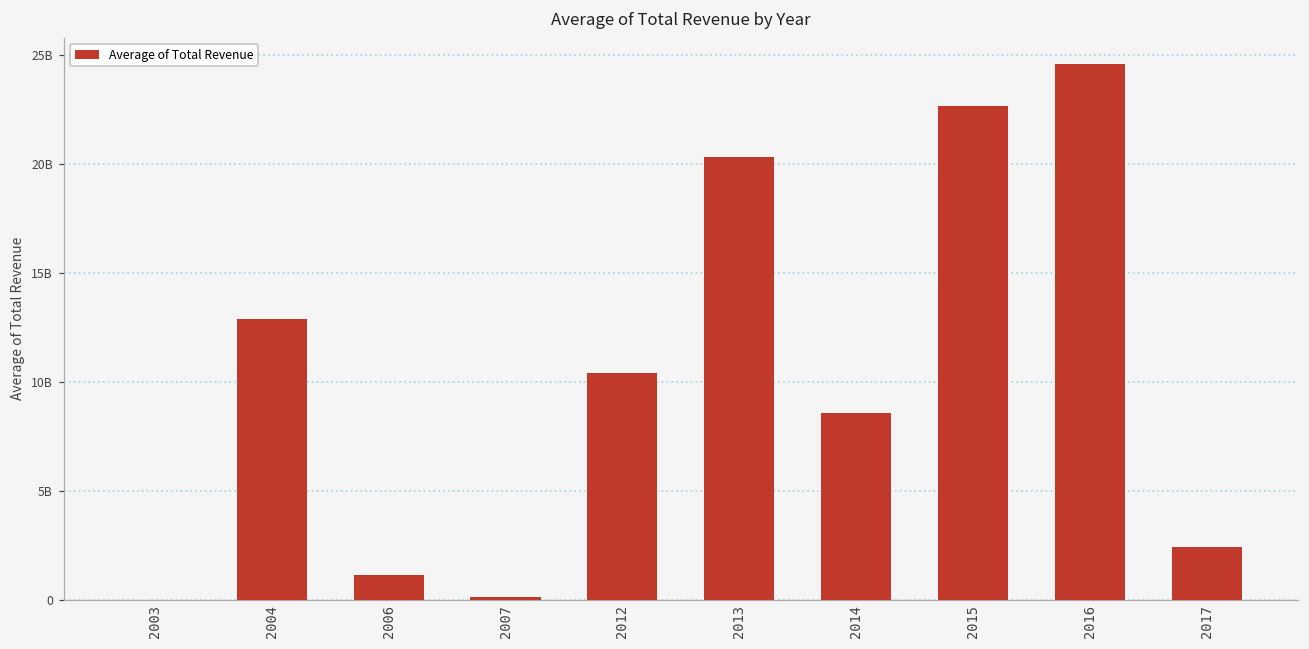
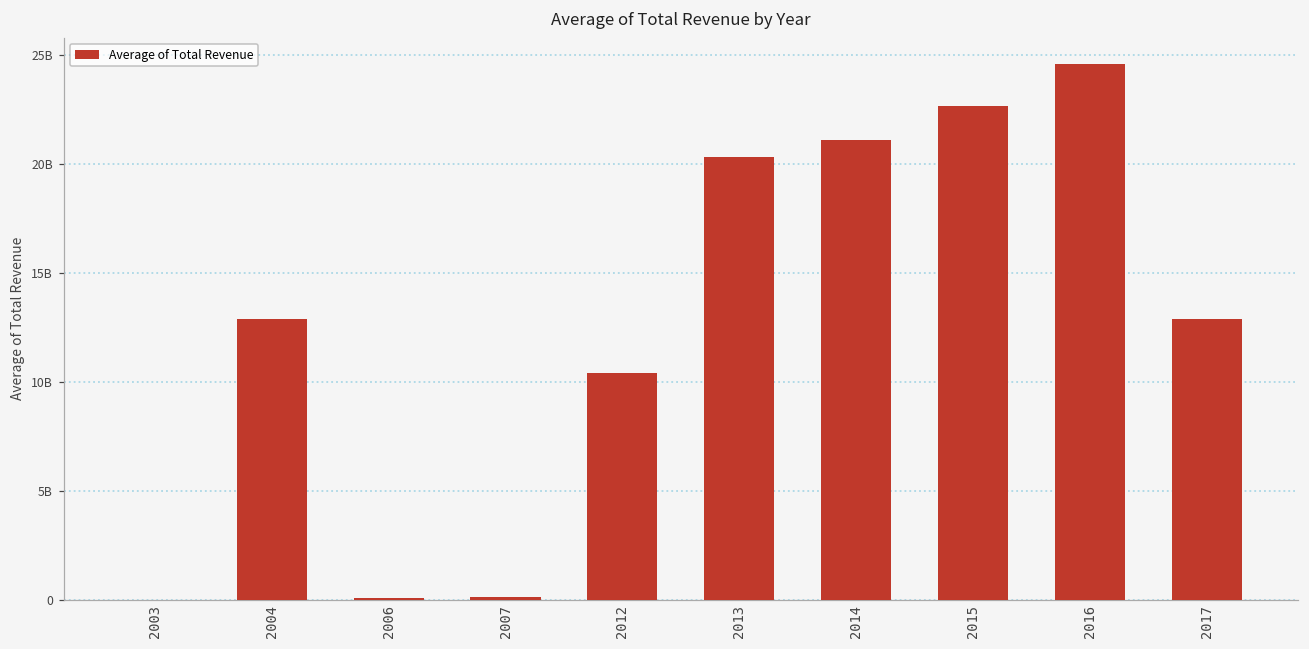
  {
    "2004": 12900000000,
-   "2006": 1200000000,
+   "2006": 100000000,
    "2012": 10400000000,
    "2013": 20300000000,
-   "2014": 8600000000,
+   "2014": 21100000000,
    "2015": 22700000000,
    "2016": 24600000000,
-   "2017": 2400000000
+   "2017": 12900000000
  }
